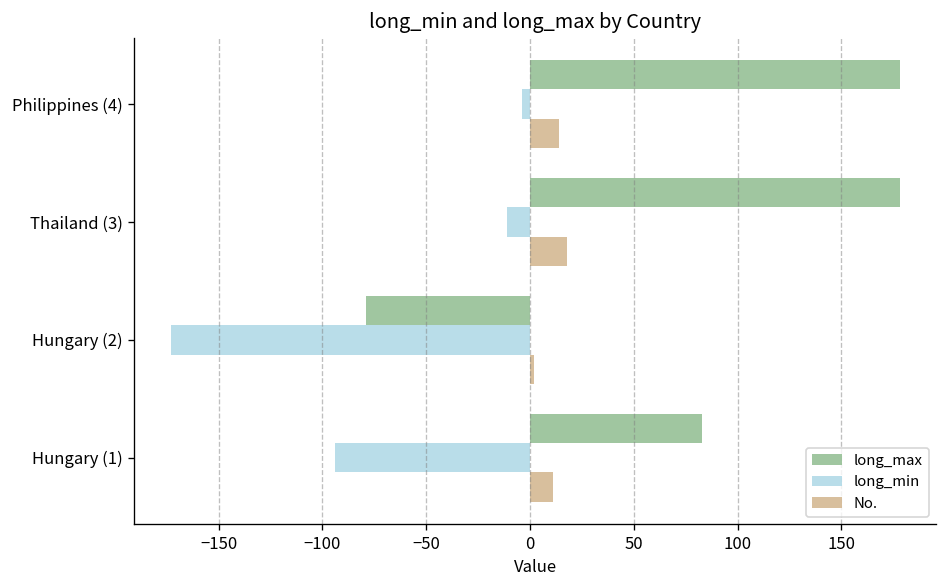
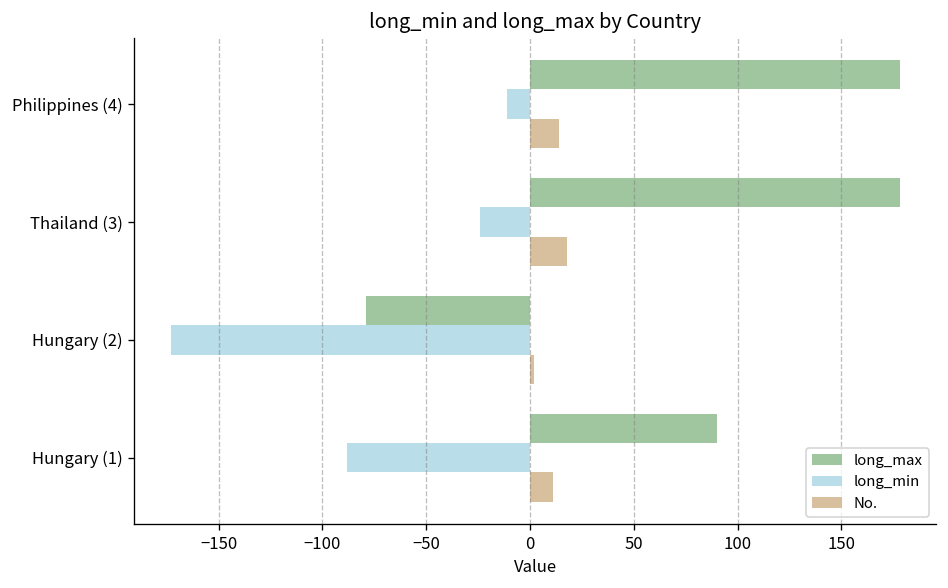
  {
    "long_max": {
      "Philippines (4)": 178,
      "Thailand (3)": 178,
      "Hungary (2)": -79,
-     "Hungary (1)": 83
+     "Hungary (1)": 90
    },
    "long_min": {
-     "Philippines (4)": -4,
-     "Thailand (3)": -11,
+     "Philippines (4)": -11,
+     "Thailand (3)": -24,
      "Hungary (2)": -173,
-     "Hungary (1)": -94
+     "Hungary (1)": -88
    },
    "No.": {
      "Philippines (4)": 14,
      "Thailand (3)": 18,
      "Hungary (2)": 2,
      "Hungary (1)": 11
    }
  }
